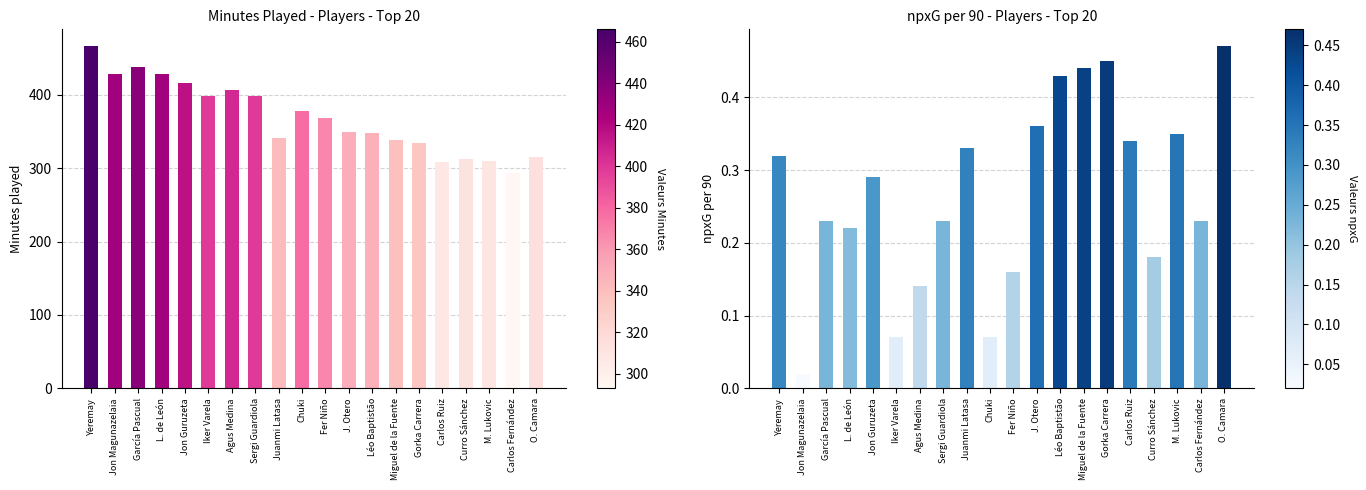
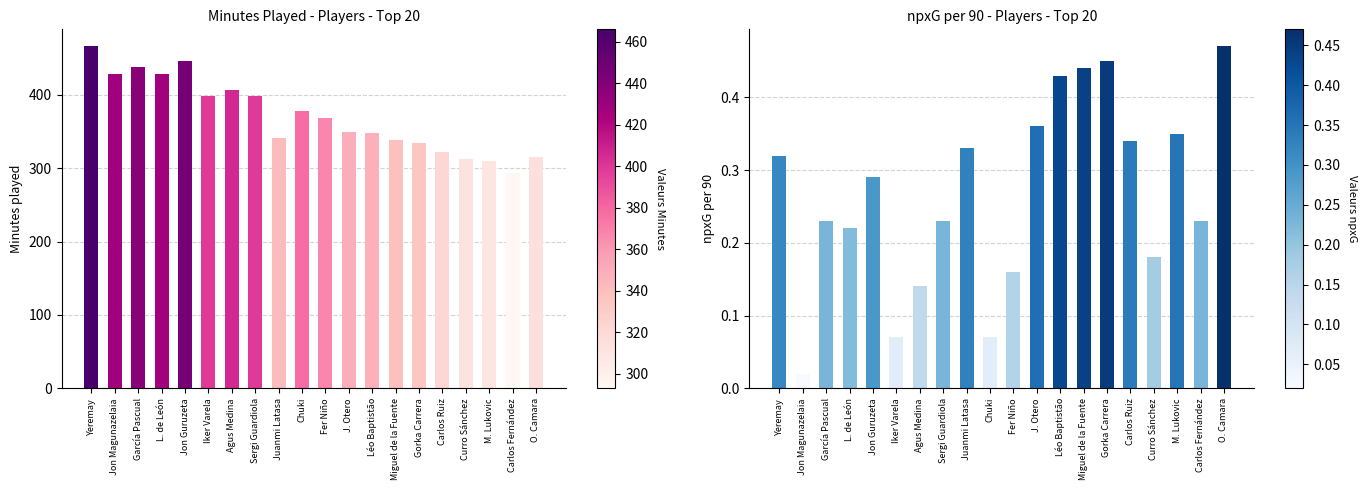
  {
    "Minutes Played - Players - Top 20": {
      "Yeremay": 470,
      "Jon Magunazelaia": 430,
      "García Pascual": 440,
      "L. de León": 430,
-     "Jon Guruzeta": 420,
+     "Jon Guruzeta": 450,
      "Iker Varela": 400,
      "Agus Medina": 410,
      "Sergi Guardiola": 400,
      "Juanmi Latasa": 340,
      "Chuki": 380,
      "Fer Niño": 370,
      "J. Otero": 350,
      "Léo Baptistão": 350,
      "Miguel de la Fuente": 340,
      "Gorka Carrera": 340,
-     "Carlos Ruiz": 310,
+     "Carlos Ruiz": 320,
      "Curro Sánchez": 310,
      "M. Lukovic": 310,
      "Carlos Fernández": 290,
      "O. Camara": 320
    },
    "npxG per 90 - Players - Top 20": {
      "Yeremay": 0.32,
      "Jon Magunazelaia": 0.02,
      "García Pascual": 0.23,
      "L. de León": 0.22,
      "Jon Guruzeta": 0.29,
      "Iker Varela": 0.07,
      "Agus Medina": 0.14,
      "Sergi Guardiola": 0.23,
      "Juanmi Latasa": 0.33,
      "Chuki": 0.07,
      "Fer Niño": 0.16,
      "J. Otero": 0.36,
      "Léo Baptistão": 0.43,
      "Miguel de la Fuente": 0.44,
      "Gorka Carrera": 0.45,
      "Carlos Ruiz": 0.34,
      "Curro Sánchez": 0.18,
      "M. Lukovic": 0.35,
      "Carlos Fernández": 0.23,
      "O. Camara": 0.47
    }
  }
